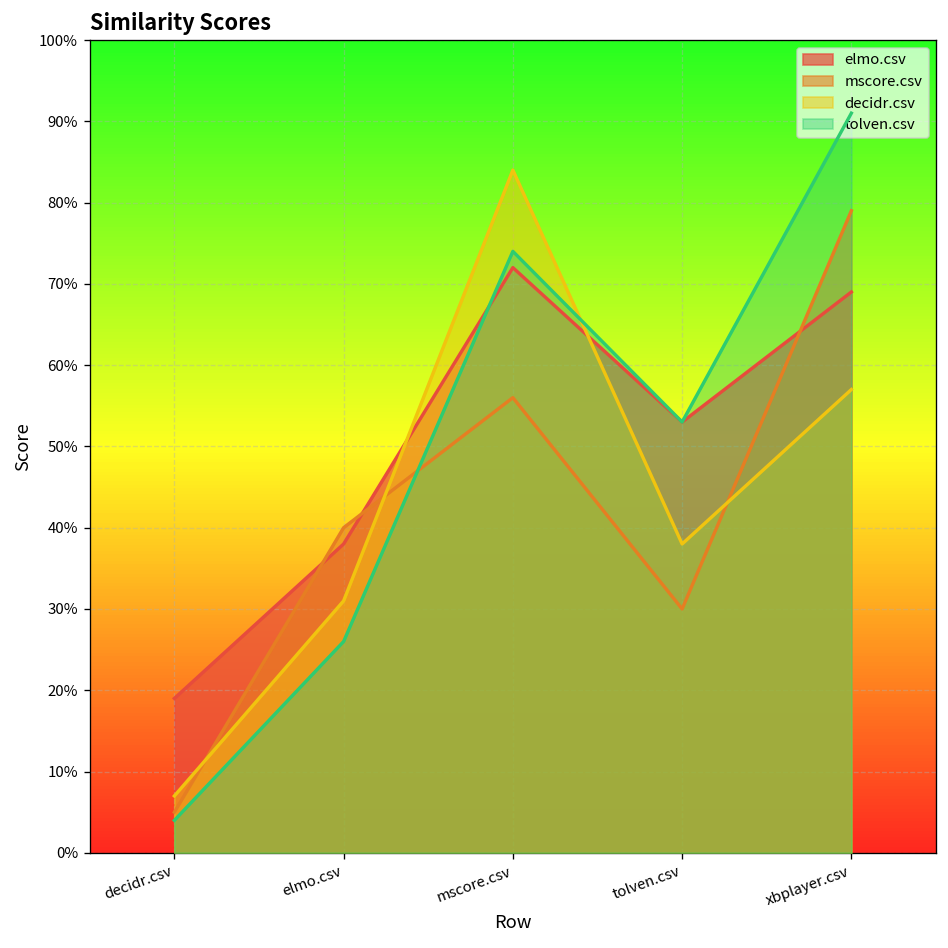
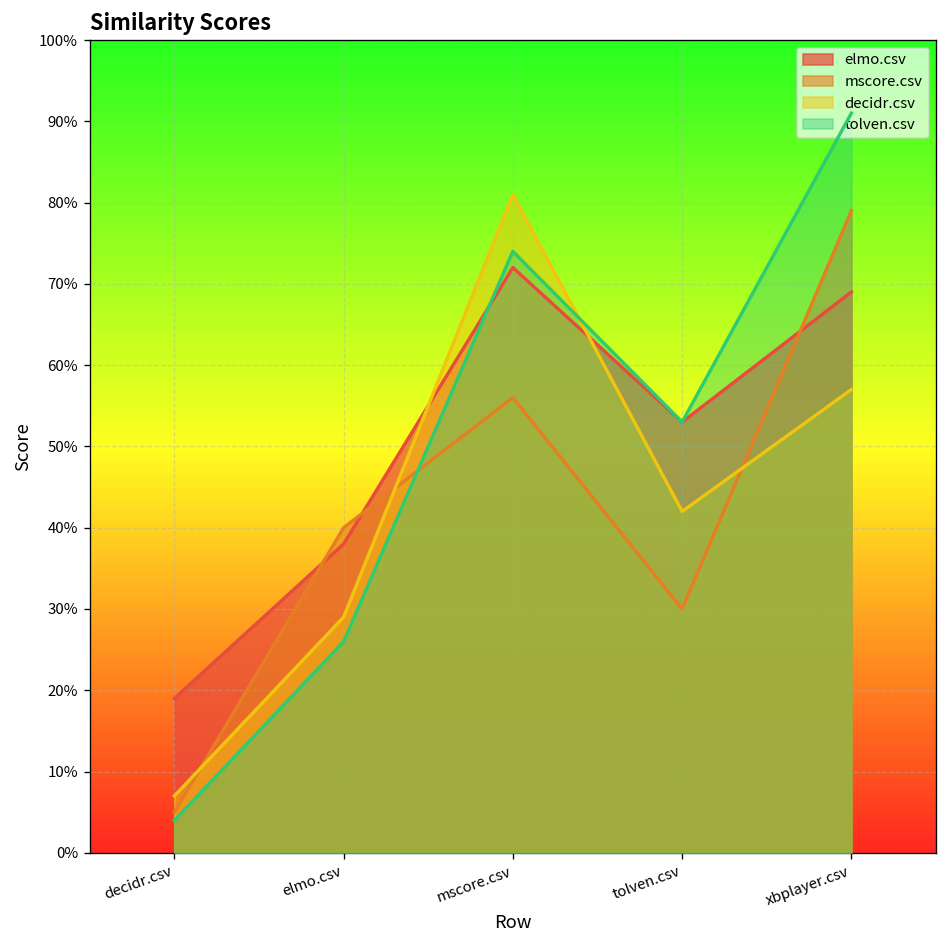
  {
    "decidr.csv": {
      "decidr.csv": "7%",
-     "elmo.csv": "31%",
-     "mscore.csv": "84%",
-     "tolven.csv": "38%",
+     "elmo.csv": "29%",
+     "mscore.csv": "81%",
+     "tolven.csv": "42%",
      "xbplayer.csv": "57%"
    },
    "tolven.csv": {
      "decidr.csv": "4%",
      "elmo.csv": "26%",
      "mscore.csv": "74%"
    }
  }
